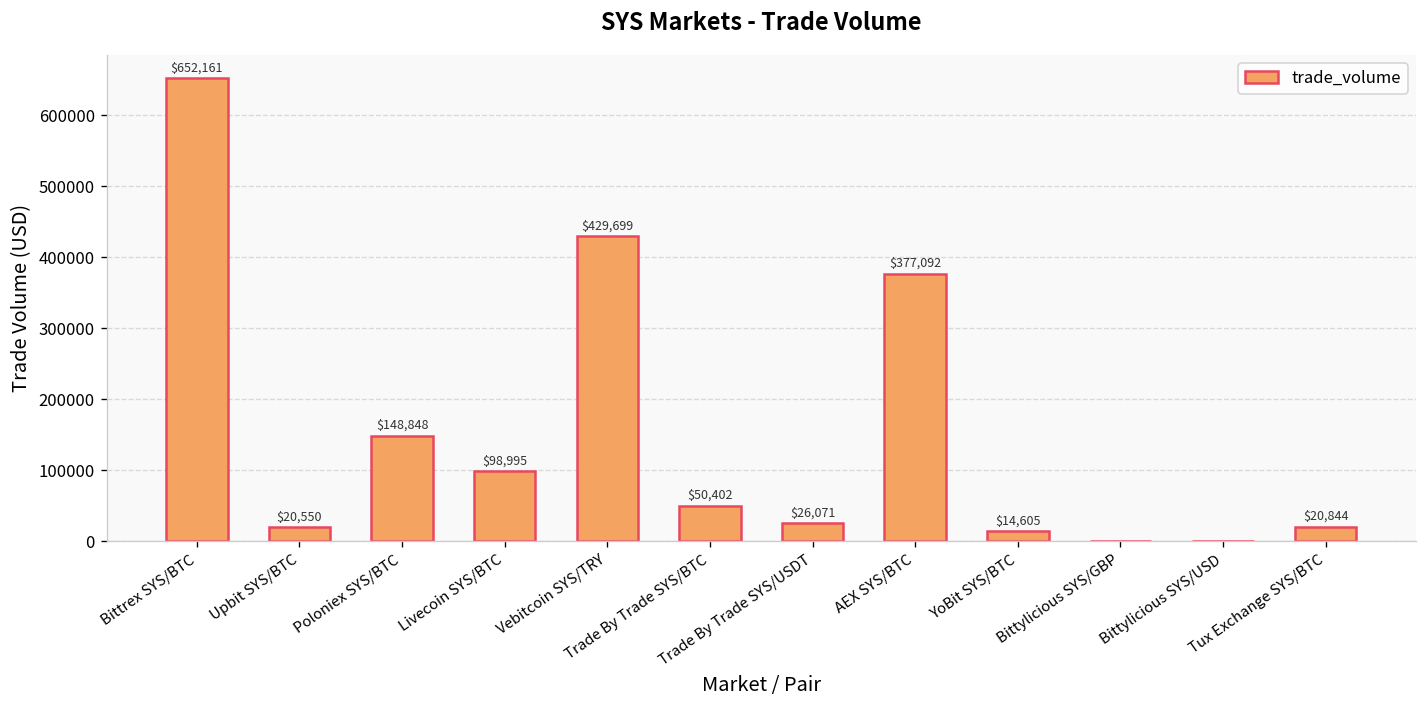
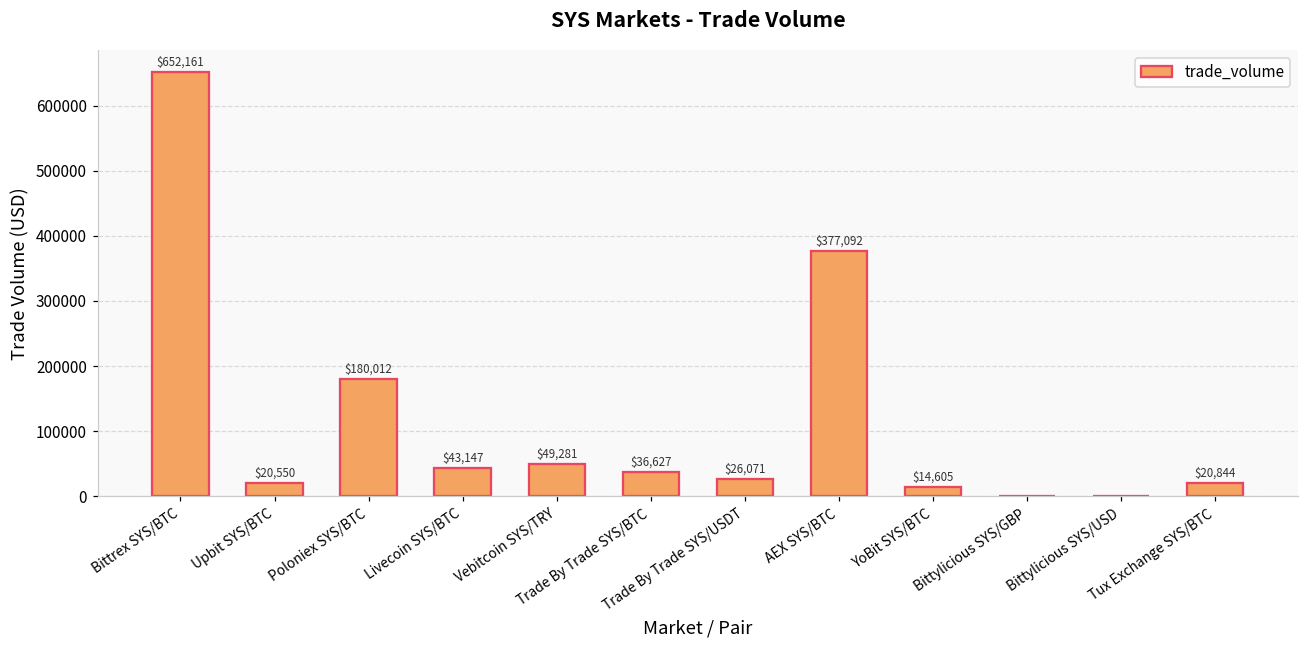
  {
    "Bittrex SYS/BTC": "$652,161",
    "Upbit SYS/BTC": "$20,550",
-   "Poloniex SYS/BTC": "$148,848",
-   "Livecoin SYS/BTC": "$98,995",
-   "Vebitcoin SYS/TRY": "$429,699",
-   "Trade By Trade SYS/BTC": "$50,402",
+   "Poloniex SYS/BTC": "$180,012",
+   "Livecoin SYS/BTC": "$43,147",
+   "Vebitcoin SYS/TRY": "$49,281",
+   "Trade By Trade SYS/BTC": "$36,627",
    "Trade By Trade SYS/USDT": "$26,071",
    "AEX SYS/BTC": "$377,092",
    "YoBit SYS/BTC": "$14,605",
    "Tux Exchange SYS/BTC": "$20,844"
  }
